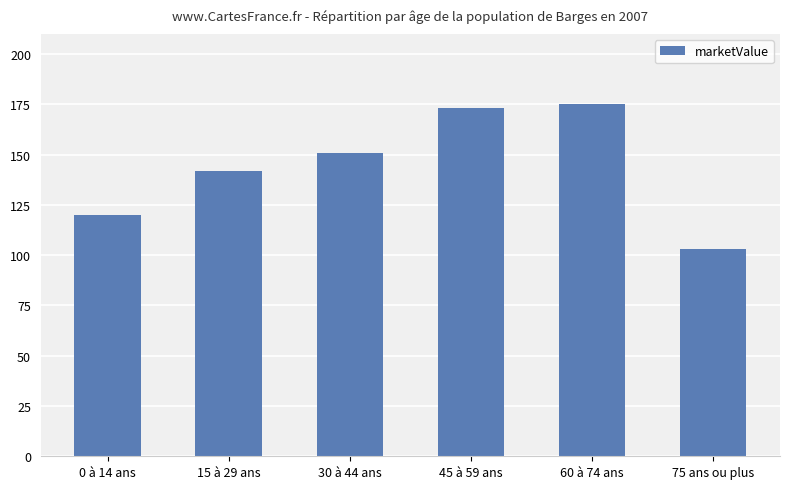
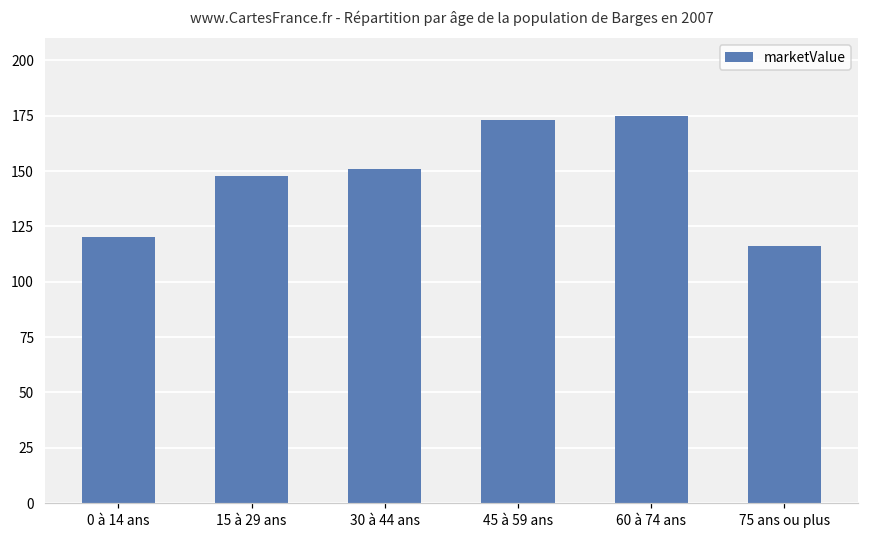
  {
    "0 à 14 ans": 120,
-   "15 à 29 ans": 142,
+   "15 à 29 ans": 148,
    "30 à 44 ans": 151,
    "45 à 59 ans": 173,
    "60 à 74 ans": 175,
-   "75 ans ou plus": 103
+   "75 ans ou plus": 116
  }
